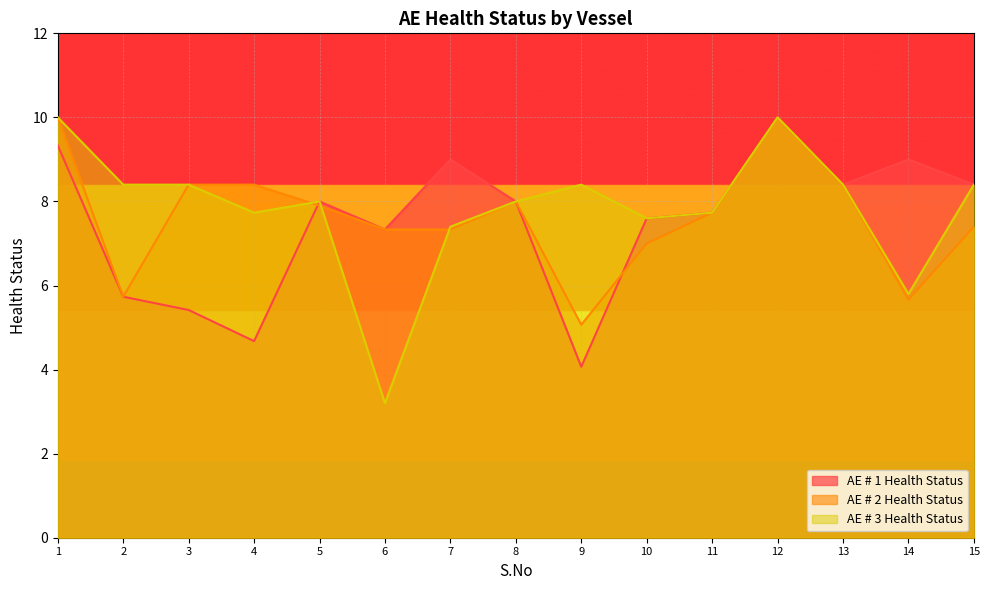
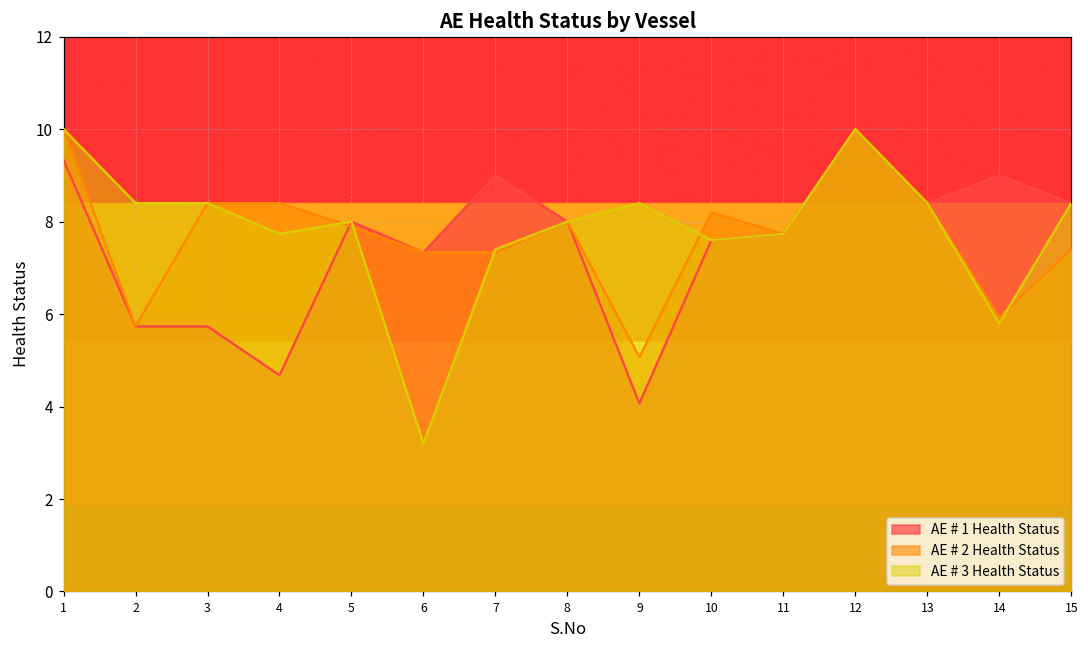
  {
    "AE # 1 Health Status": {
      "1": 9.3,
-     "3": 5.4,
+     "3": 5.7,
      "4": 4.7,
      "7": 9.0,
      "9": 4.1,
      "14": 9.0
    },
    "AE # 2 Health Status": {
      "4": 8.4,
      "5": 7.9,
      "7": 7.3,
      "9": 5.1,
-     "10": 7.0,
-     "14": 5.7,
+     "10": 8.2,
+     "14": 5.9,
      "15": 7.4
    },
    "AE # 3 Health Status": {
      "2": 8.4,
      "4": 7.7,
      "6": 3.2,
      "7": 7.4,
      "9": 8.4,
      "14": 5.8
    }
  }
